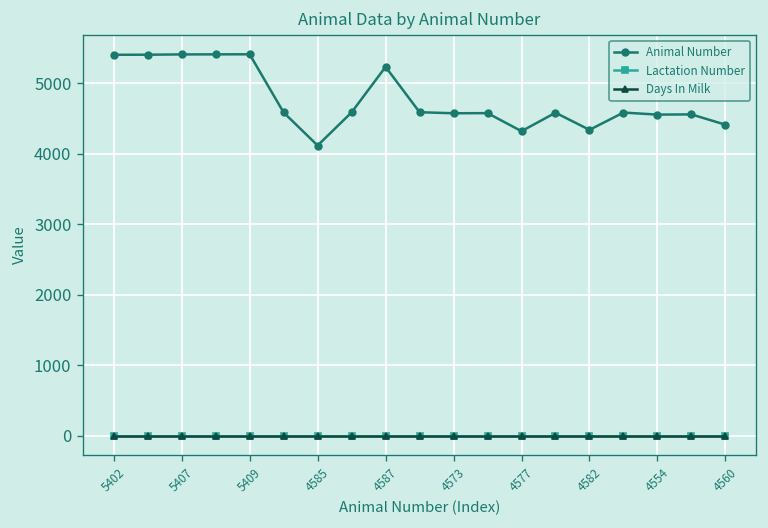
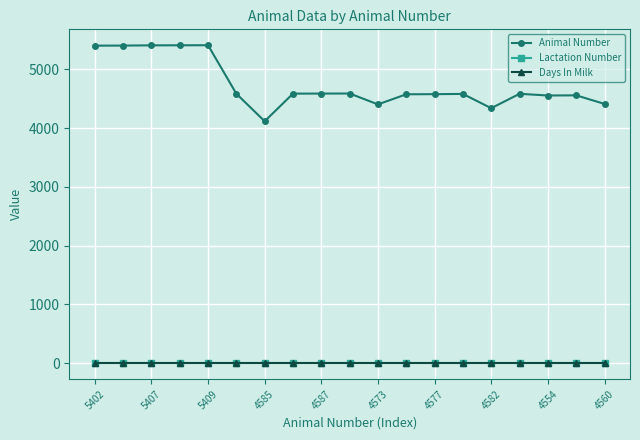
  {
    "Animal Number": {
      "5402": 5400,
      "5407": 5400,
      "5409": 5400,
      "4585": 4100,
-     "4587": 5200,
-     "4573": 4600,
-     "4577": 4300,
+     "4587": 4600,
+     "4573": 4400,
+     "4577": 4600,
      "4582": 4300,
      "4554": 4600,
      "4560": 4400
    },
    "Days In Milk": {
      "5402": 0,
      "5407": 0,
      "5409": 0,
      "4585": 0,
      "4587": 0,
      "4573": 0,
      "4577": 0,
      "4582": 0,
      "4554": 0,
      "4560": 0
    }
  }
